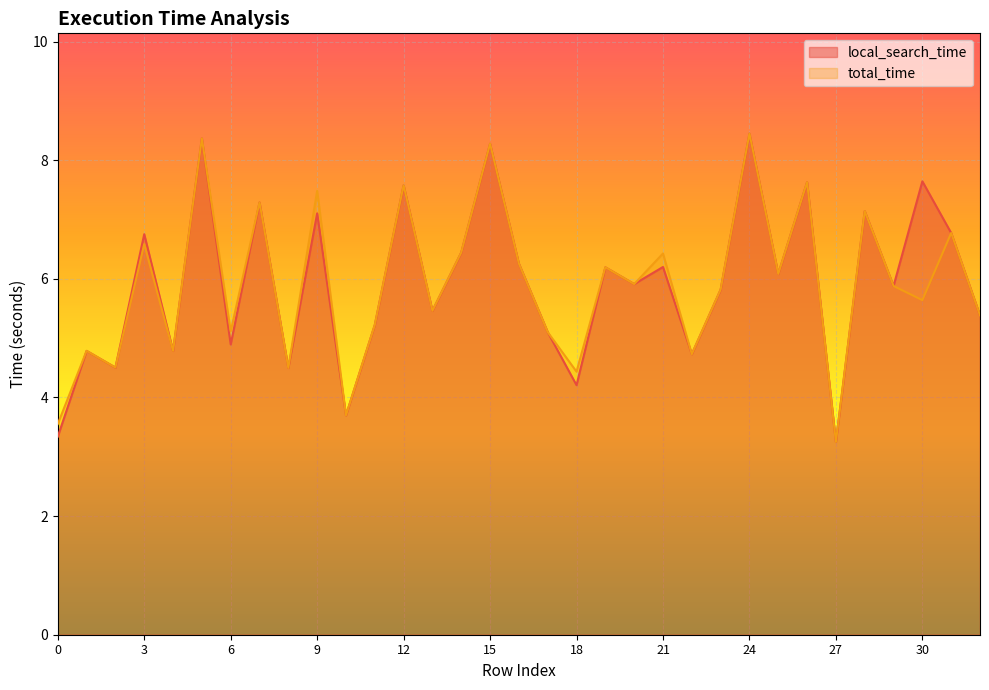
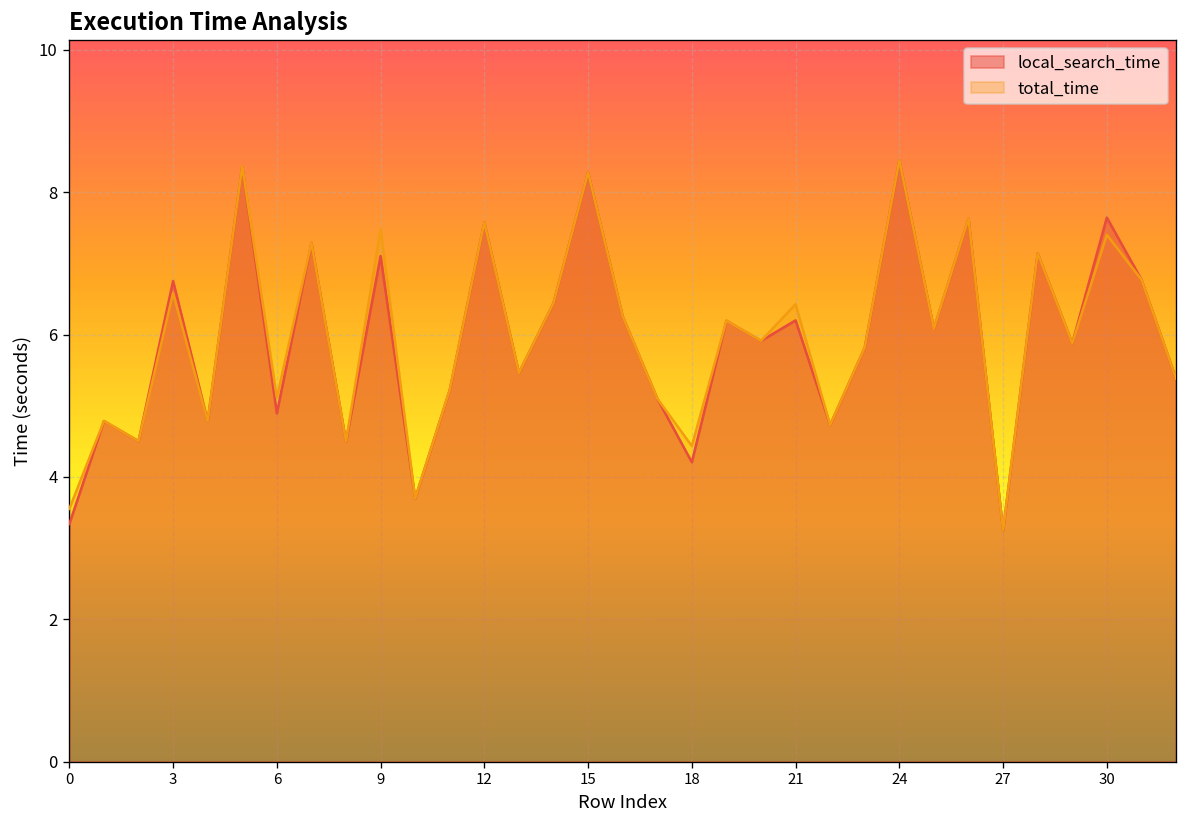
  {
    "local_search_time": {
      "0": 3.3,
      "3": 6.8,
      "6": 4.9,
      "9": 7.1,
      "18": 4.2,
      "21": 6.2,
      "30": 7.6
    },
    "total_time": {
      "0": 3.6,
      "3": 6.6,
      "6": 5.1,
      "9": 7.5,
      "18": 4.4,
      "21": 6.4,
-     "30": 5.6
+     "30": 7.4
    }
  }
